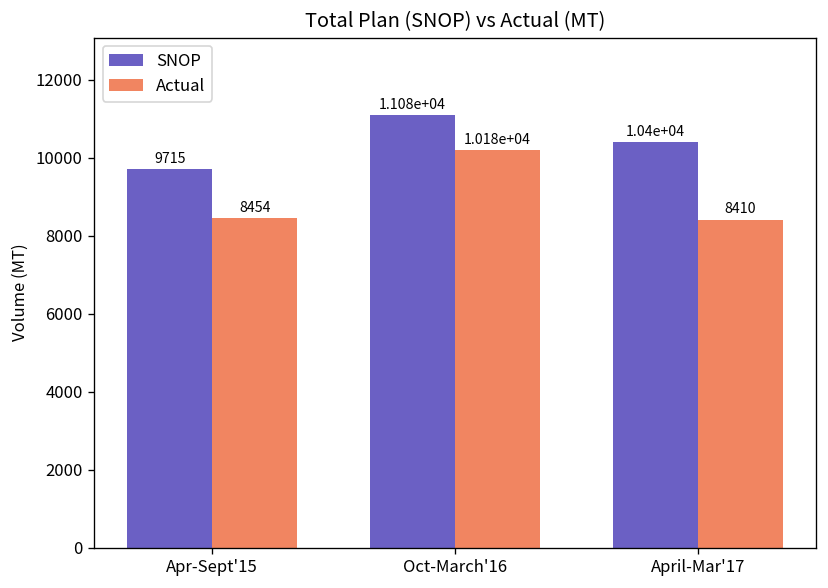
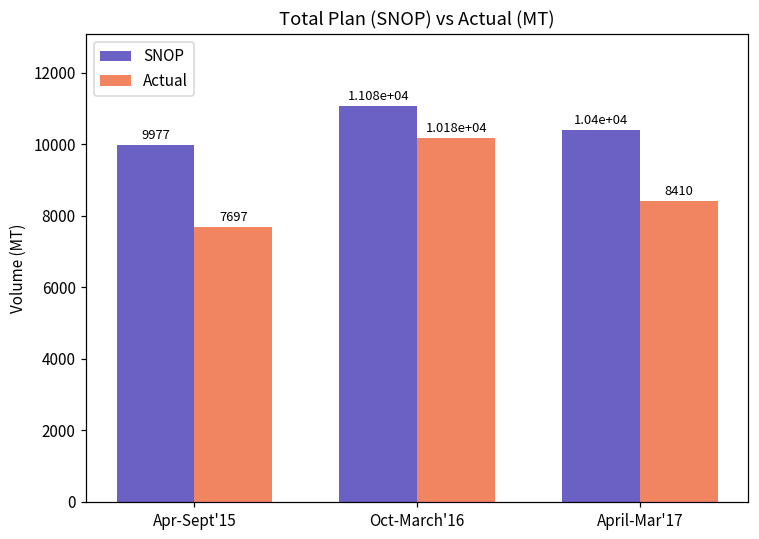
  {
    "SNOP": {
-     "Apr-Sept'15": 9715
+     "Apr-Sept'15": 9977
    },
    "Actual": {
-     "Apr-Sept'15": 8454,
+     "Apr-Sept'15": 7697,
      "April-Mar'17": 8410
    }
  }
